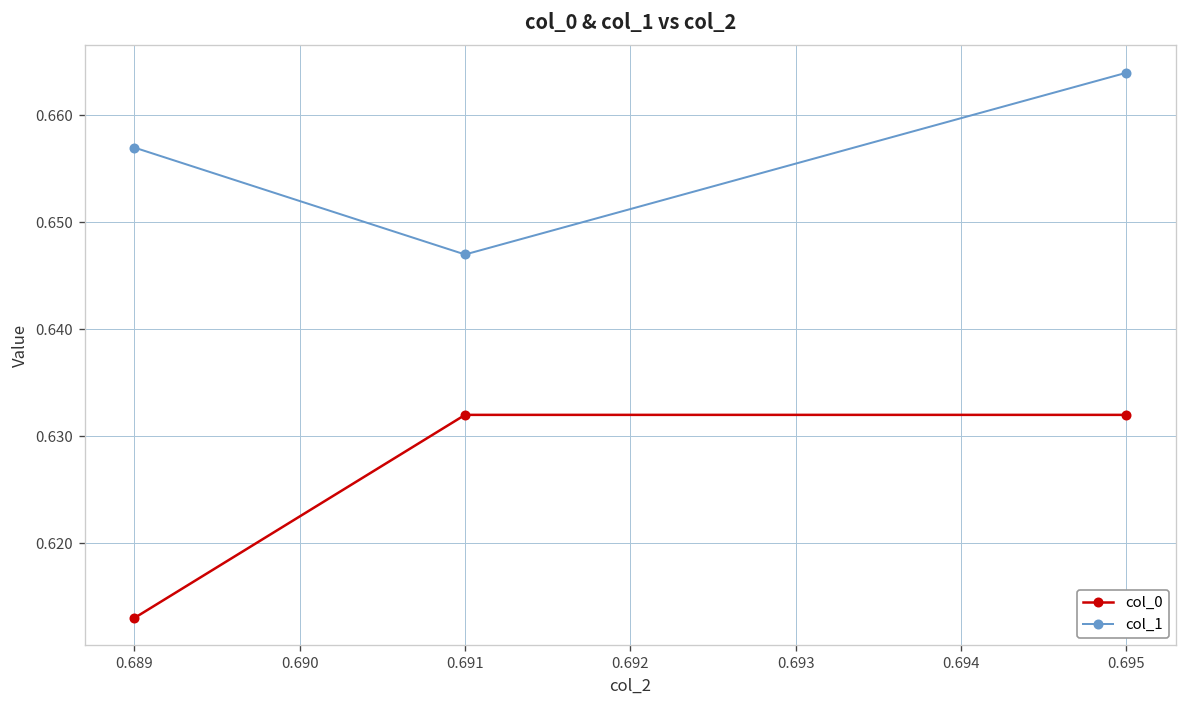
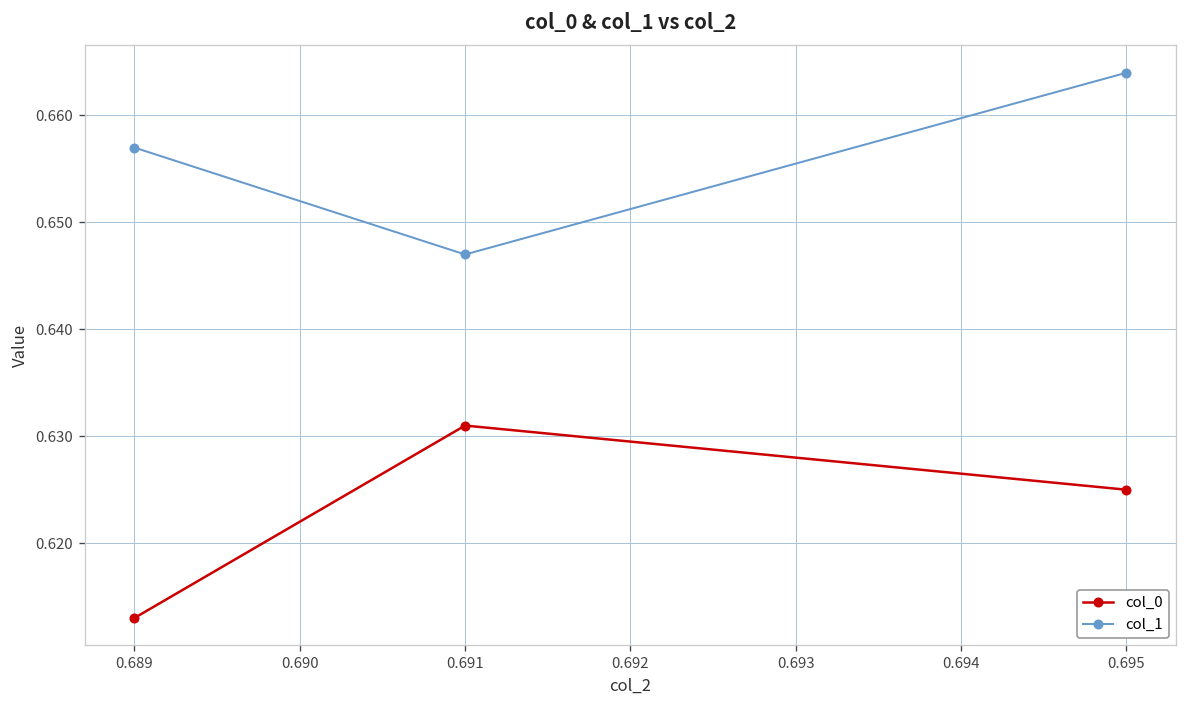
  {
    "col_0": {
      "0.689": 0.613,
-     "0.691": 0.632,
-     "0.695": 0.632
+     "0.691": 0.631,
+     "0.695": 0.625
    },
    "col_1": {
      "0.689": 0.657,
      "0.691": 0.647,
      "0.695": 0.664
    }
  }
